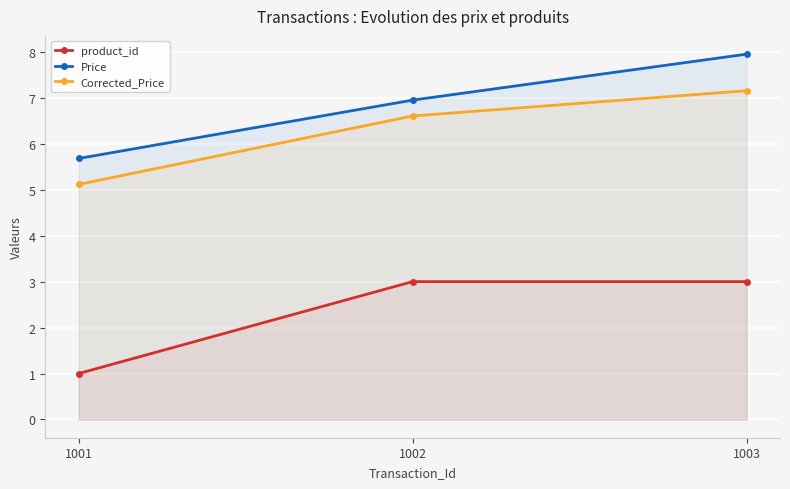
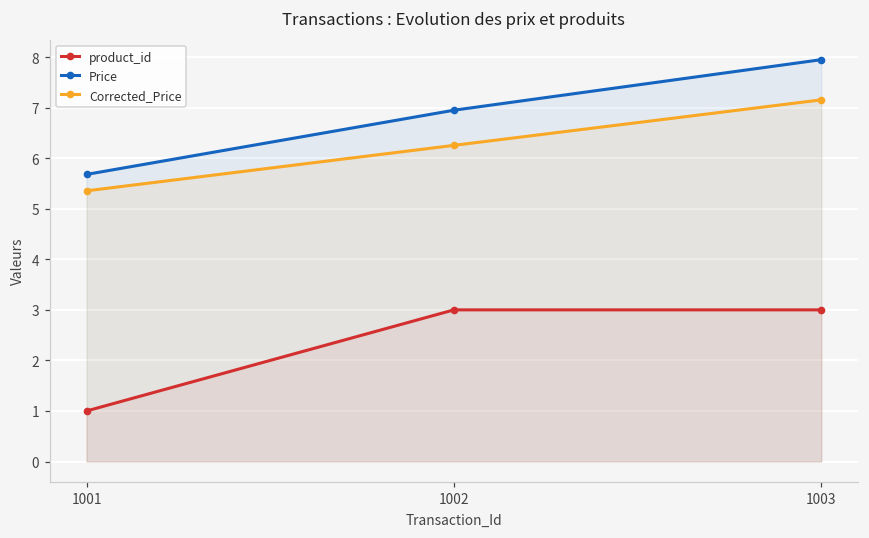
  {
    "product_id": {
      "1001": 1.0,
      "1002": 3.0,
      "1003": 3.0
    },
    "Price": {
      "1001": 5.7,
      "1002": 7.0,
      "1003": 8.0
    },
    "Corrected_Price": {
-     "1001": 5.1,
-     "1002": 6.6,
+     "1001": 5.4,
+     "1002": 6.3,
      "1003": 7.2
    }
  }
